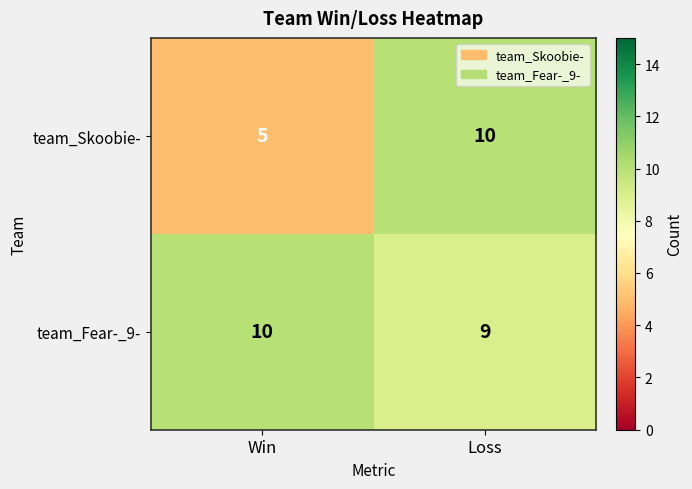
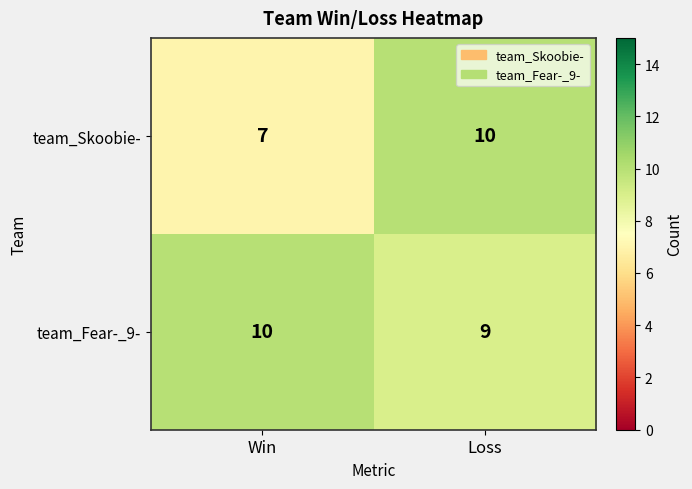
  {
    "team_Skoobie-": {
-     "Win": 5,
+     "Win": 7,
      "Loss": 10
    },
    "team_Fear-_9-": {
      "Win": 10,
      "Loss": 9
    }
  }
